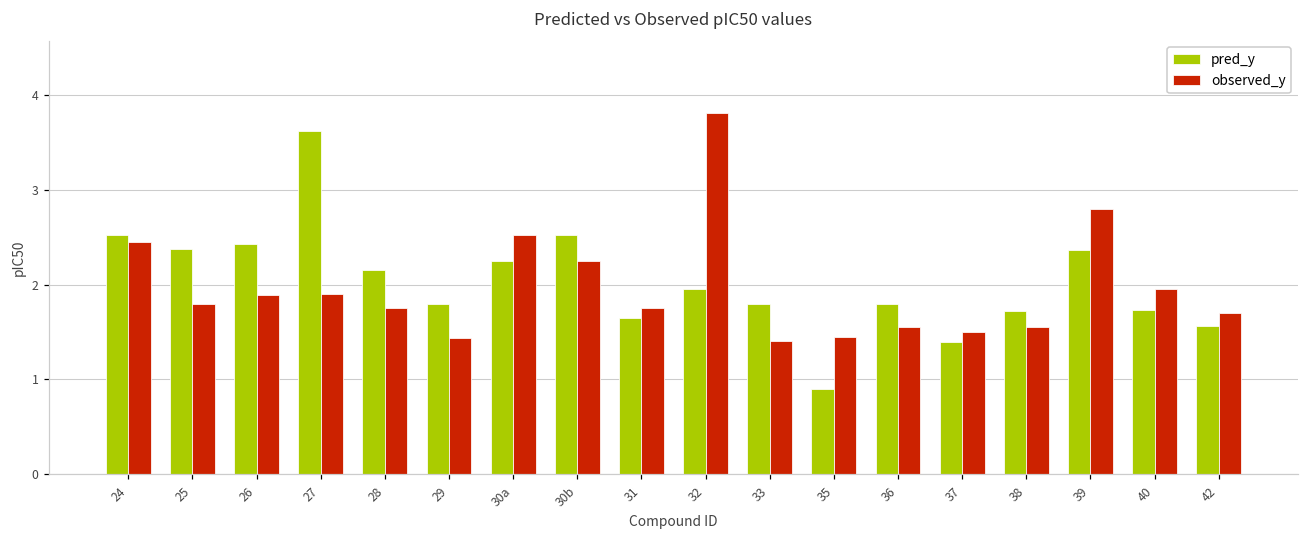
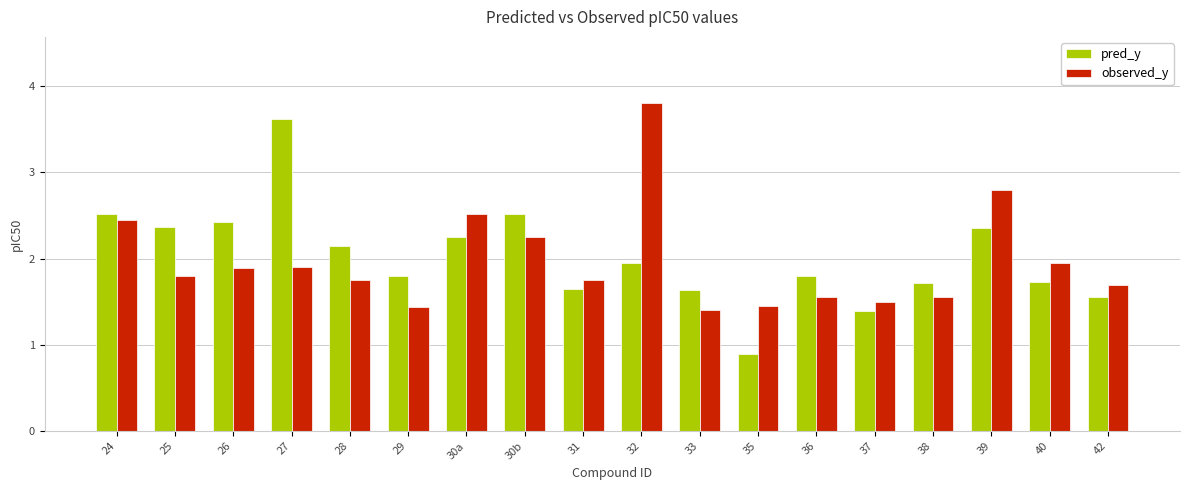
  {
    "pred_y": {
      "24": 2.5,
      "25": 2.4,
      "26": 2.4,
      "27": 3.6,
      "28": 2.2,
      "29": 1.8,
      "30a": 2.3,
      "30b": 2.5,
      "31": 1.7,
      "32": 2.0,
-     "33": 1.8,
+     "33": 1.6,
      "35": 0.9,
      "36": 1.8,
      "37": 1.4,
      "38": 1.7,
      "39": 2.4,
      "40": 1.7,
      "42": 1.6
    },
    "observed_y": {
      "24": 2.5,
      "25": 1.8,
      "26": 1.9,
      "27": 1.9,
      "28": 1.8,
      "29": 1.4,
      "30a": 2.5,
      "30b": 2.3,
      "31": 1.8,
      "32": 3.8,
      "33": 1.4,
      "35": 1.5,
      "36": 1.6,
      "37": 1.5,
      "38": 1.6,
      "39": 2.8,
      "40": 2.0,
      "42": 1.7
    }
  }
